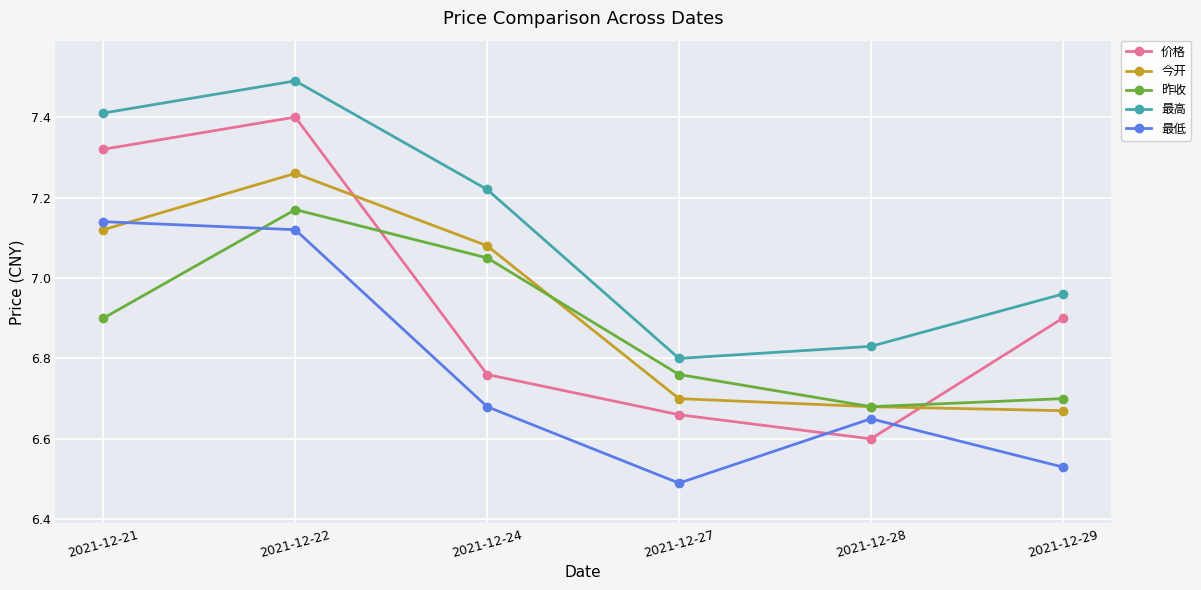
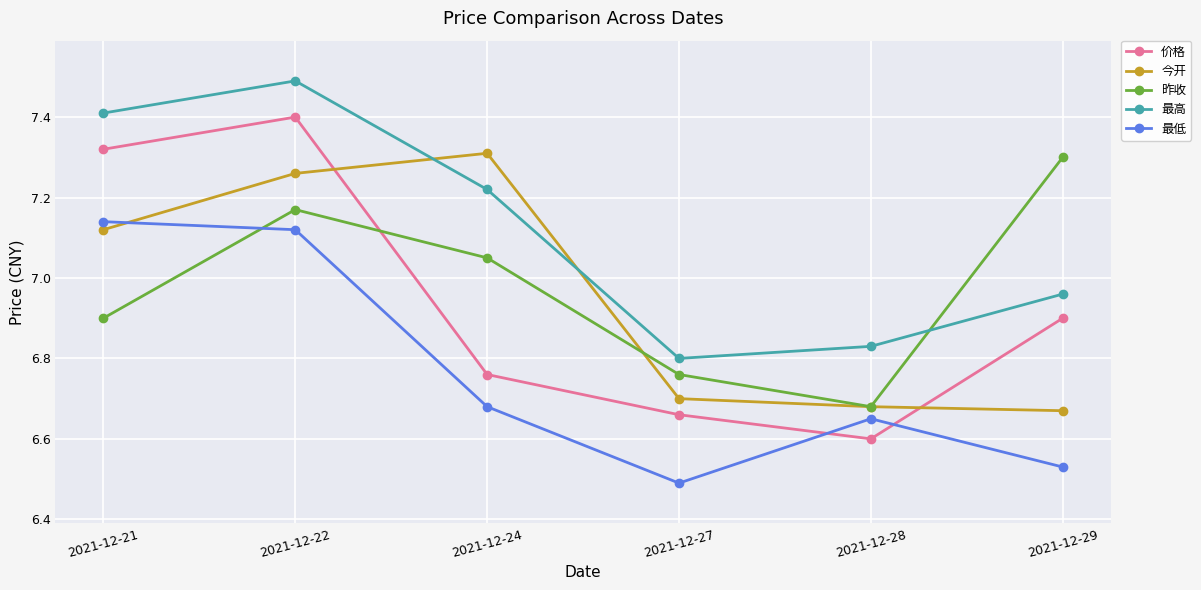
  {
    "价格": {
      "2021-12-21": 7.32,
      "2021-12-22": 7.40,
      "2021-12-24": 6.76,
      "2021-12-27": 6.66,
      "2021-12-28": 6.60,
      "2021-12-29": 6.90
    },
    "今开": {
      "2021-12-21": 7.12,
      "2021-12-22": 7.26,
-     "2021-12-24": 7.08,
+     "2021-12-24": 7.31,
      "2021-12-27": 6.70,
      "2021-12-29": 6.67
    },
    "昨收": {
      "2021-12-21": 6.9,
      "2021-12-22": 7.17,
      "2021-12-24": 7.05,
      "2021-12-27": 6.76,
-     "2021-12-29": 6.7
+     "2021-12-29": 7.3
    },
    "最高": {
      "2021-12-21": 7.41,
      "2021-12-22": 7.49,
      "2021-12-24": 7.22,
      "2021-12-27": 6.80,
      "2021-12-28": 6.83,
      "2021-12-29": 6.96
    },
    "最低": {
      "2021-12-21": 7.14,
      "2021-12-22": 7.12,
      "2021-12-24": 6.68,
      "2021-12-27": 6.49,
      "2021-12-28": 6.65,
      "2021-12-29": 6.53
    }
  }
